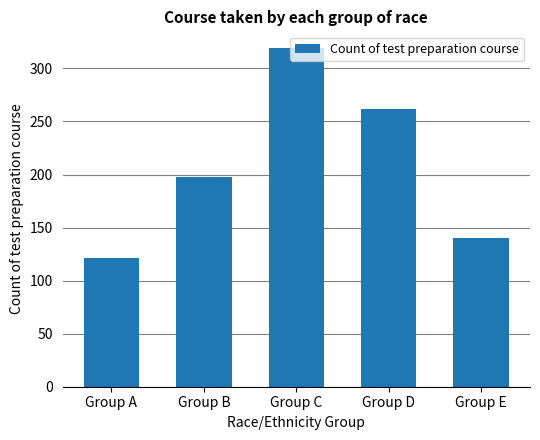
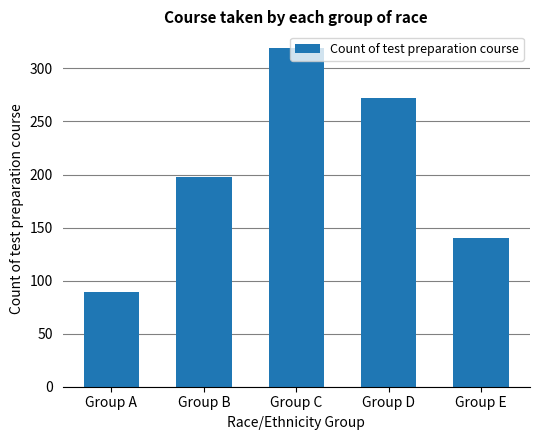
  {
-   "Group A": 121,
+   "Group A": 89,
    "Group B": 198,
-   "Group D": 262,
+   "Group D": 272,
    "Group E": 140
  }
